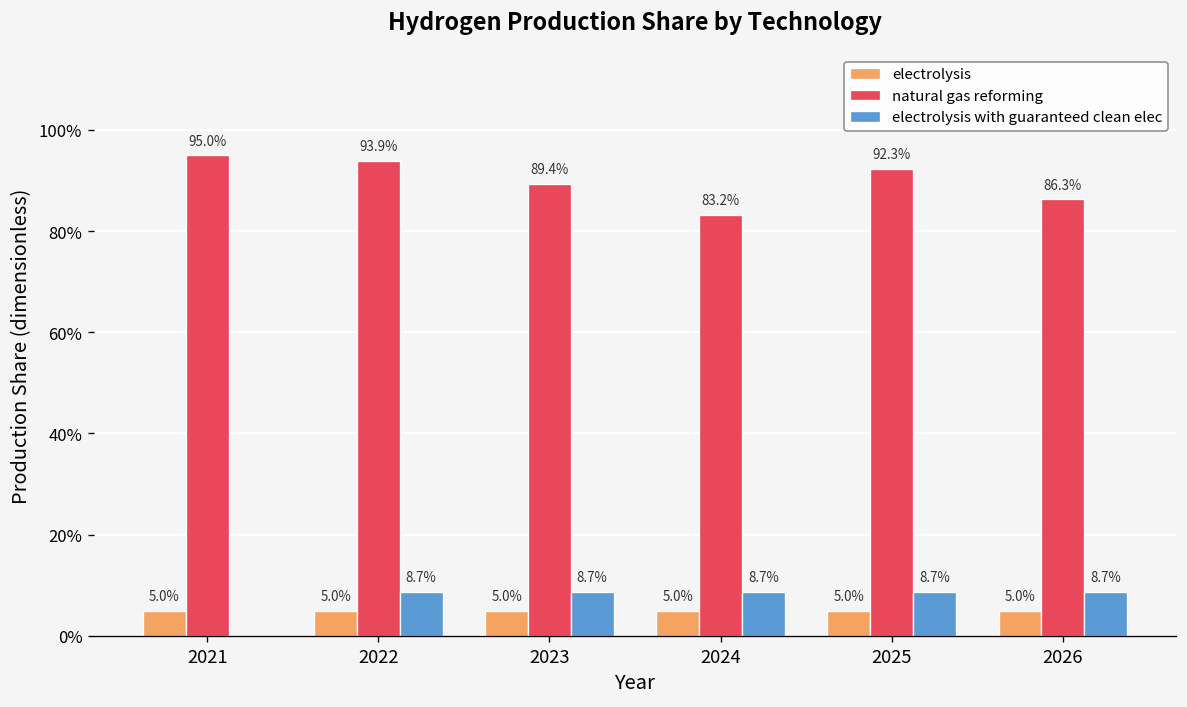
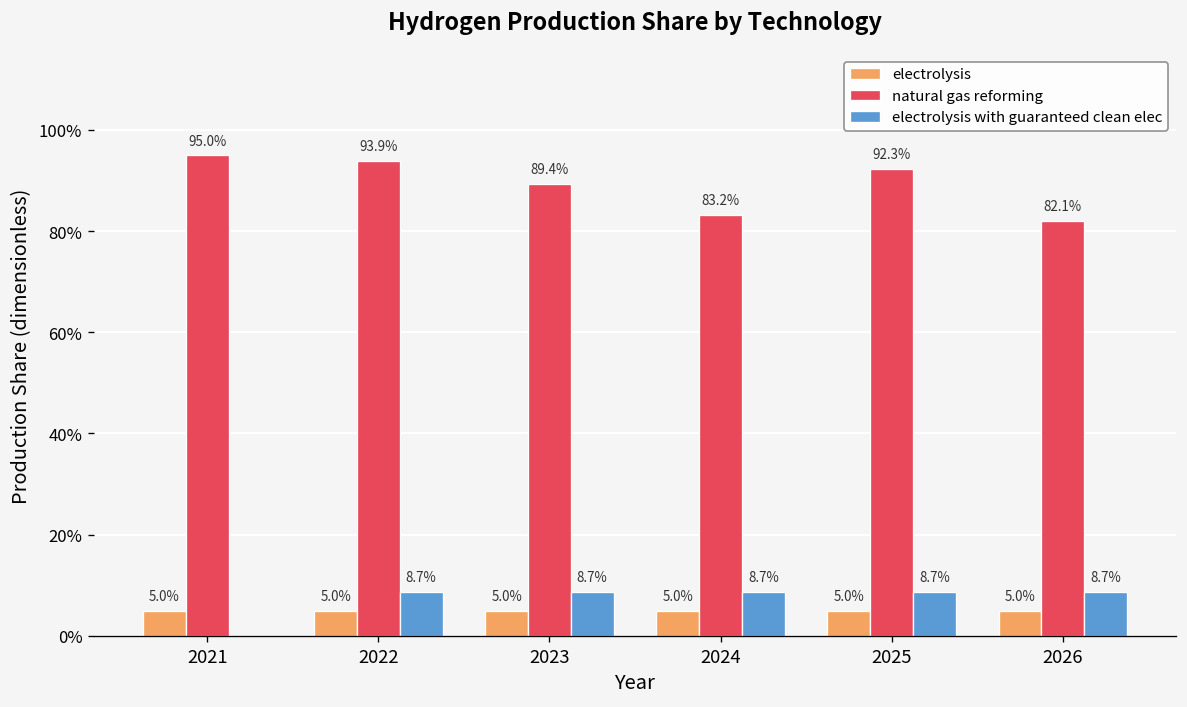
  {
    "electrolysis": {
      "2021": "5.0%",
      "2022": "5.0%",
      "2023": "5.0%",
      "2024": "5.0%",
      "2025": "5.0%",
      "2026": "5.0%"
    },
    "natural gas reforming": {
      "2021": "95.0%",
      "2022": "93.9%",
      "2023": "89.4%",
      "2024": "83.2%",
      "2025": "92.3%",
-     "2026": "86.3%"
+     "2026": "82.1%"
    },
    "electrolysis with guaranteed clean elec": {
      "2022": "8.7%",
      "2023": "8.7%",
      "2024": "8.7%",
      "2025": "8.7%",
      "2026": "8.7%"
    }
  }
